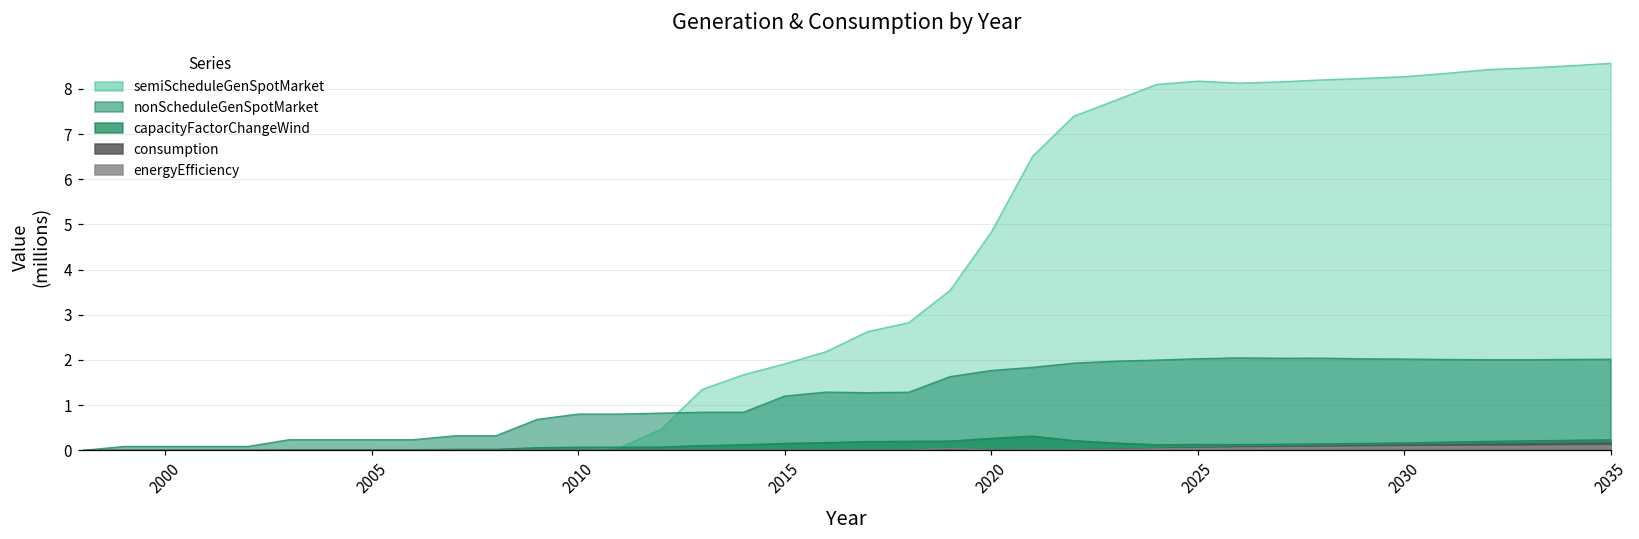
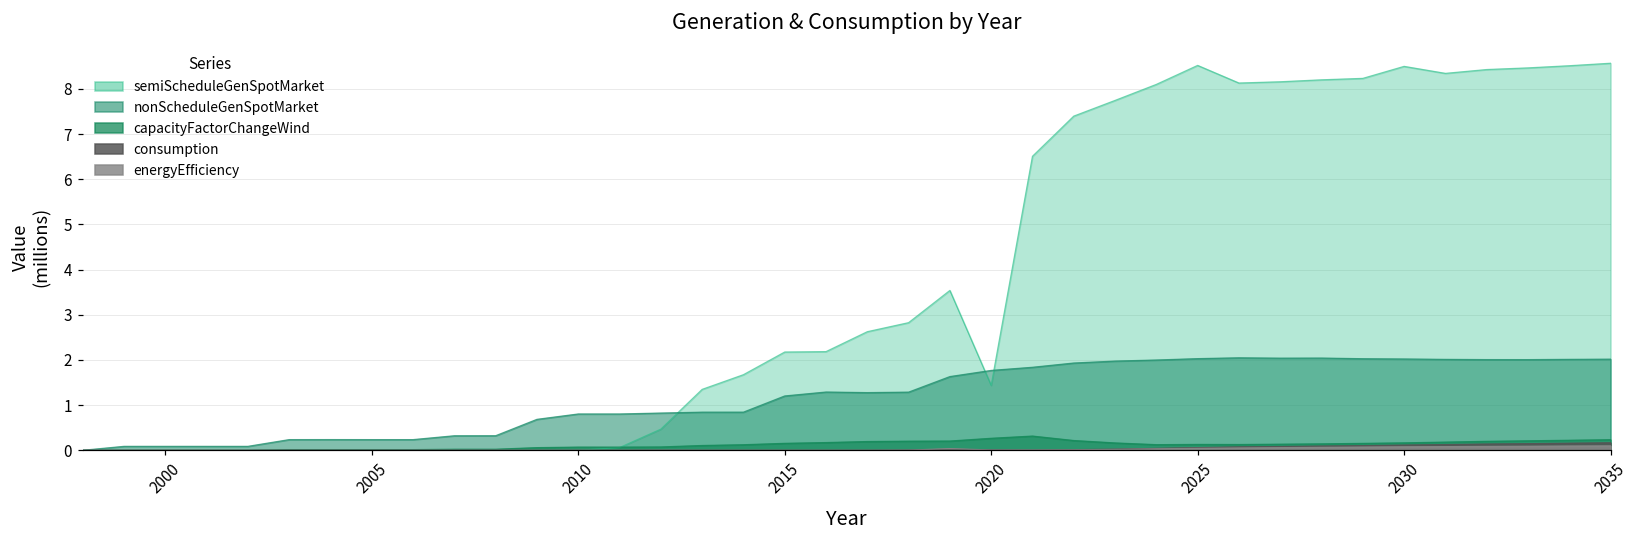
  {
    "semiScheduleGenSpotMarket": {
-     "2015": 1.9,
-     "2020": 4.8,
-     "2025": 8.2,
-     "2030": 8.3,
+     "2015": 2.2,
+     "2020": 1.4,
+     "2025": 8.5,
+     "2030": 8.5,
      "2035": 8.6
    },
    "consumption": {
      "2035": 0.2
    },
    "energyEfficiency": {
      "2035": 0.1
    }
  }
